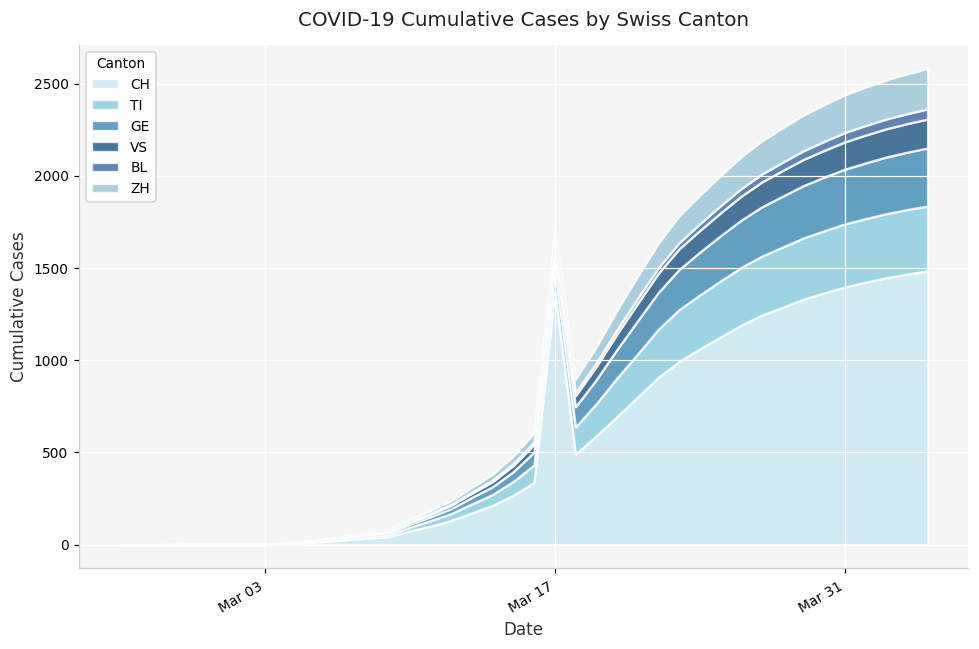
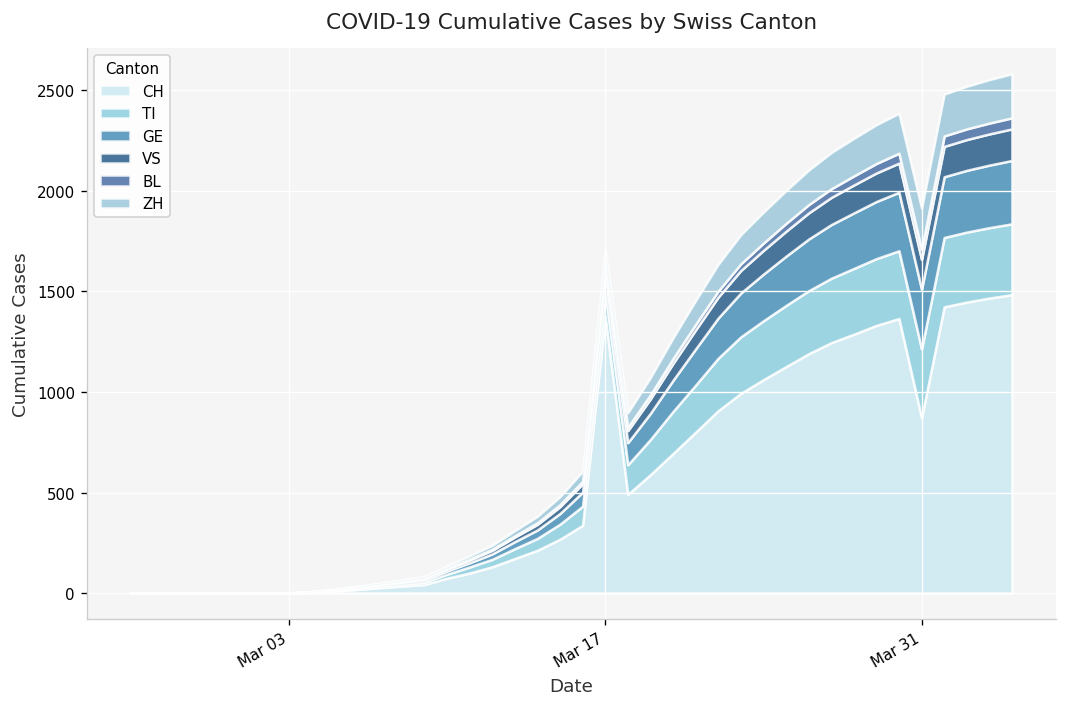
  {
    "CH": {
      "Mar 17": 1380,
-     "Mar 31": 1400
+     "Mar 31": 870
    }
  }
